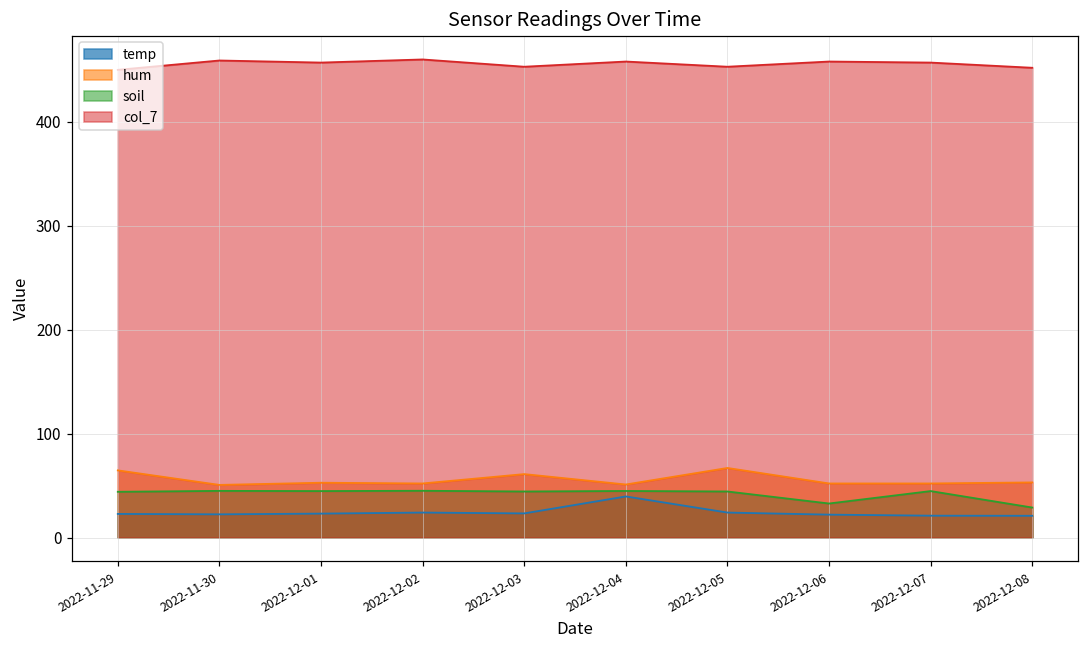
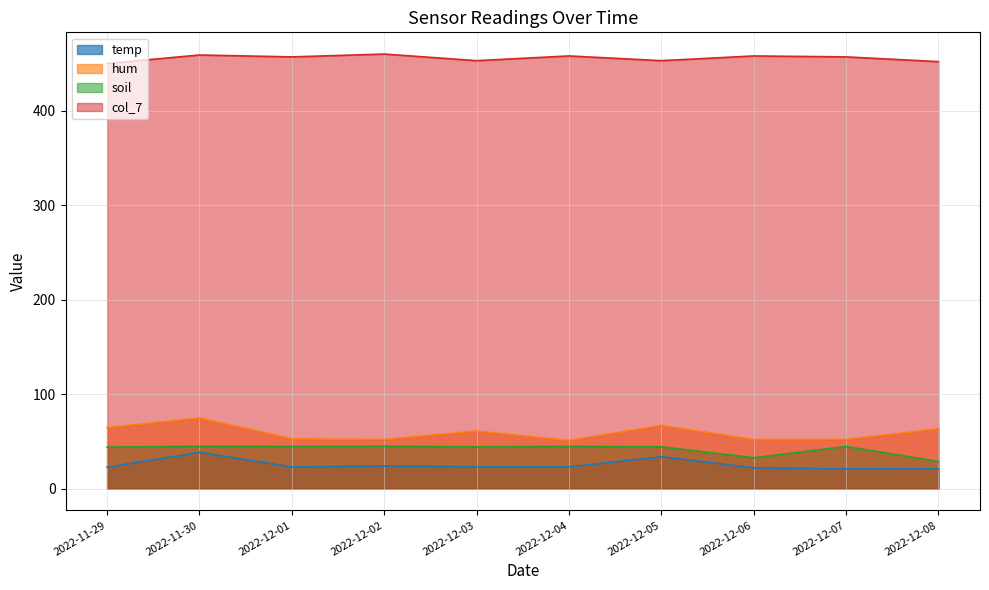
  {
    "temp": {
      "2022-11-29": 20,
-     "2022-11-30": 20,
+     "2022-11-30": 40,
      "2022-12-01": 20,
      "2022-12-02": 20,
      "2022-12-03": 20,
-     "2022-12-04": 40,
-     "2022-12-05": 20,
+     "2022-12-04": 20,
+     "2022-12-05": 30,
      "2022-12-06": 20,
      "2022-12-07": 20,
      "2022-12-08": 20
    },
    "hum": {
      "2022-11-29": 60,
-     "2022-11-30": 50,
+     "2022-11-30": 70,
      "2022-12-01": 50,
      "2022-12-02": 50,
      "2022-12-03": 60,
      "2022-12-04": 50,
      "2022-12-05": 70,
      "2022-12-06": 50,
      "2022-12-07": 50,
-     "2022-12-08": 50
+     "2022-12-08": 60
    },
    "soil": {
      "2022-11-29": 40,
      "2022-11-30": 40,
      "2022-12-01": 40,
      "2022-12-02": 40,
      "2022-12-03": 40,
      "2022-12-04": 40,
      "2022-12-05": 40,
      "2022-12-06": 30,
      "2022-12-07": 40,
      "2022-12-08": 30
    },
    "col_7": {
      "2022-11-30": 460,
      "2022-12-01": 460,
      "2022-12-02": 460,
      "2022-12-03": 450,
      "2022-12-04": 460,
      "2022-12-05": 450,
      "2022-12-06": 460,
      "2022-12-07": 460,
      "2022-12-08": 450
    }
  }
